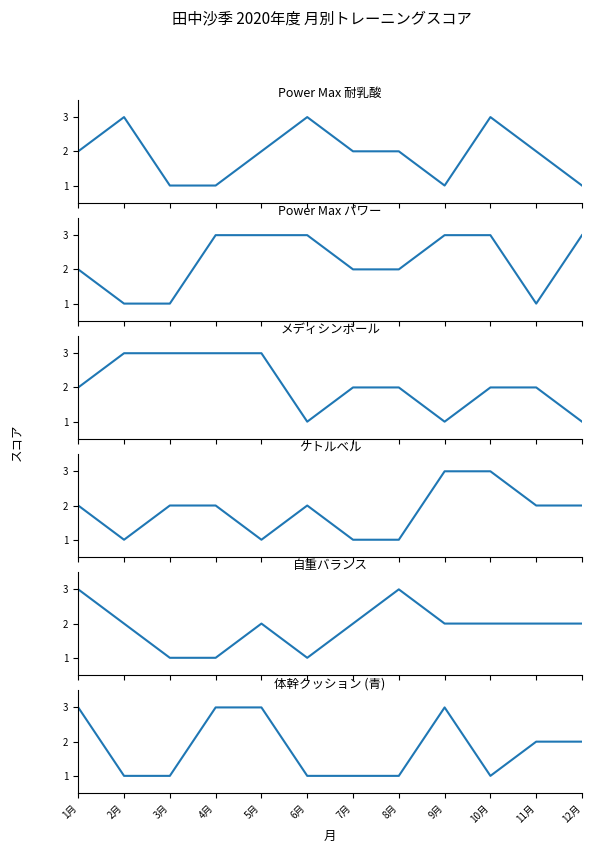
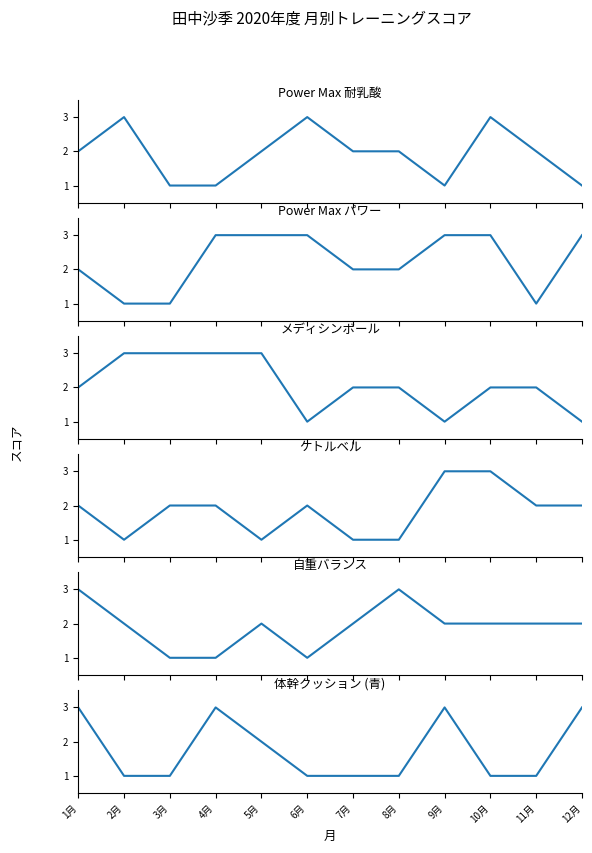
  {
    "体幹クッション (青)": {
      "1月": 3,
      "2月": 1,
      "3月": 1,
      "4月": 3,
-     "5月": 3,
+     "5月": 2,
      "6月": 1,
      "7月": 1,
      "8月": 1,
      "9月": 3,
      "10月": 1,
-     "11月": 2,
-     "12月": 2
+     "11月": 1,
+     "12月": 3
    }
  }
